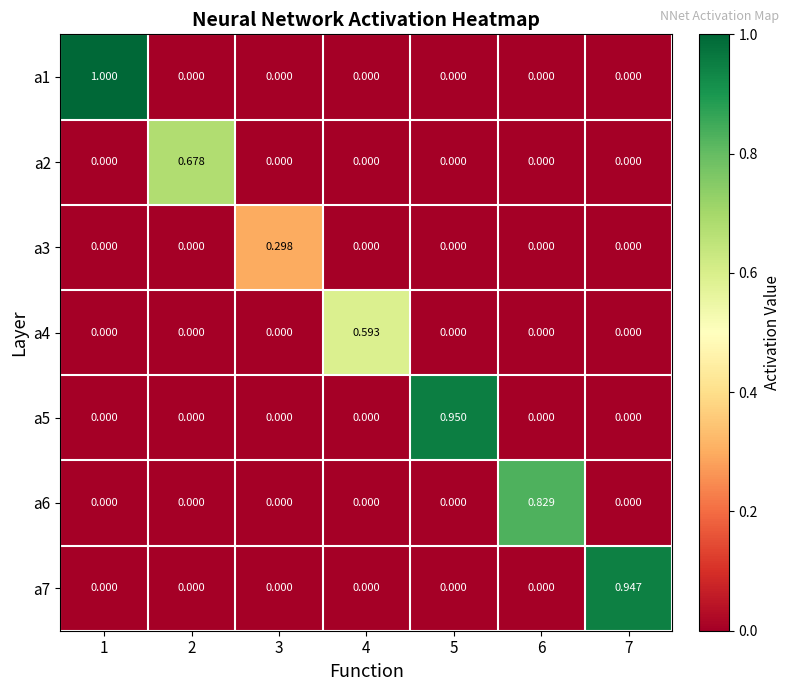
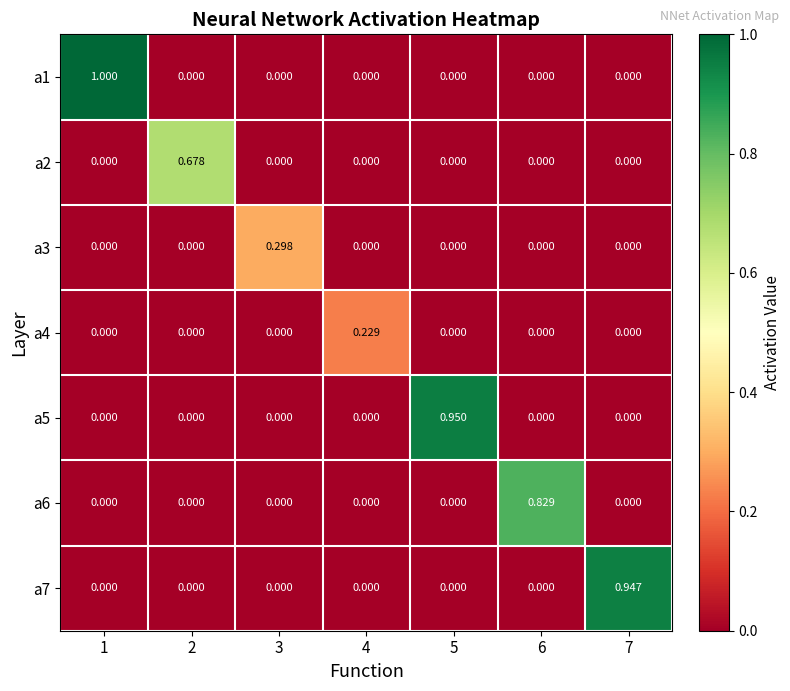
  {
    "a1": {
      "1": 1.000,
      "2": 0.000,
      "3": 0.000,
      "4": 0.000,
      "5": 0.000,
      "6": 0.000,
      "7": 0.000
    },
    "a2": {
      "1": 0.000,
      "2": 0.678,
      "3": 0.000,
      "4": 0.000,
      "5": 0.000,
      "6": 0.000,
      "7": 0.000
    },
    "a3": {
      "1": 0.000,
      "2": 0.000,
      "3": 0.298,
      "4": 0.000,
      "5": 0.000,
      "6": 0.000,
      "7": 0.000
    },
    "a4": {
      "1": 0.000,
      "2": 0.000,
      "3": 0.000,
-     "4": 0.593,
+     "4": 0.229,
      "5": 0.000,
      "6": 0.000,
      "7": 0.000
    },
    "a5": {
      "1": 0.000,
      "2": 0.000,
      "3": 0.000,
      "4": 0.000,
      "5": 0.950,
      "6": 0.000,
      "7": 0.000
    },
    "a6": {
      "1": 0.000,
      "2": 0.000,
      "3": 0.000,
      "4": 0.000,
      "5": 0.000,
      "6": 0.829,
      "7": 0.000
    },
    "a7": {
      "1": 0.000,
      "2": 0.000,
      "3": 0.000,
      "4": 0.000,
      "5": 0.000,
      "6": 0.000,
      "7": 0.947
    }
  }
